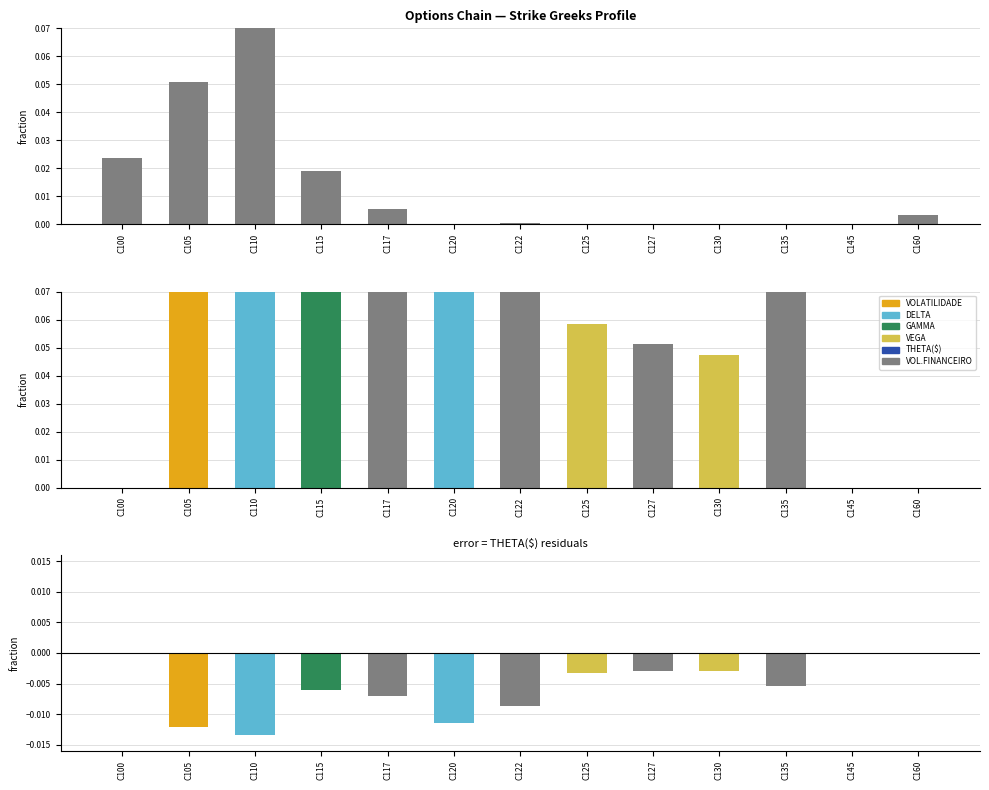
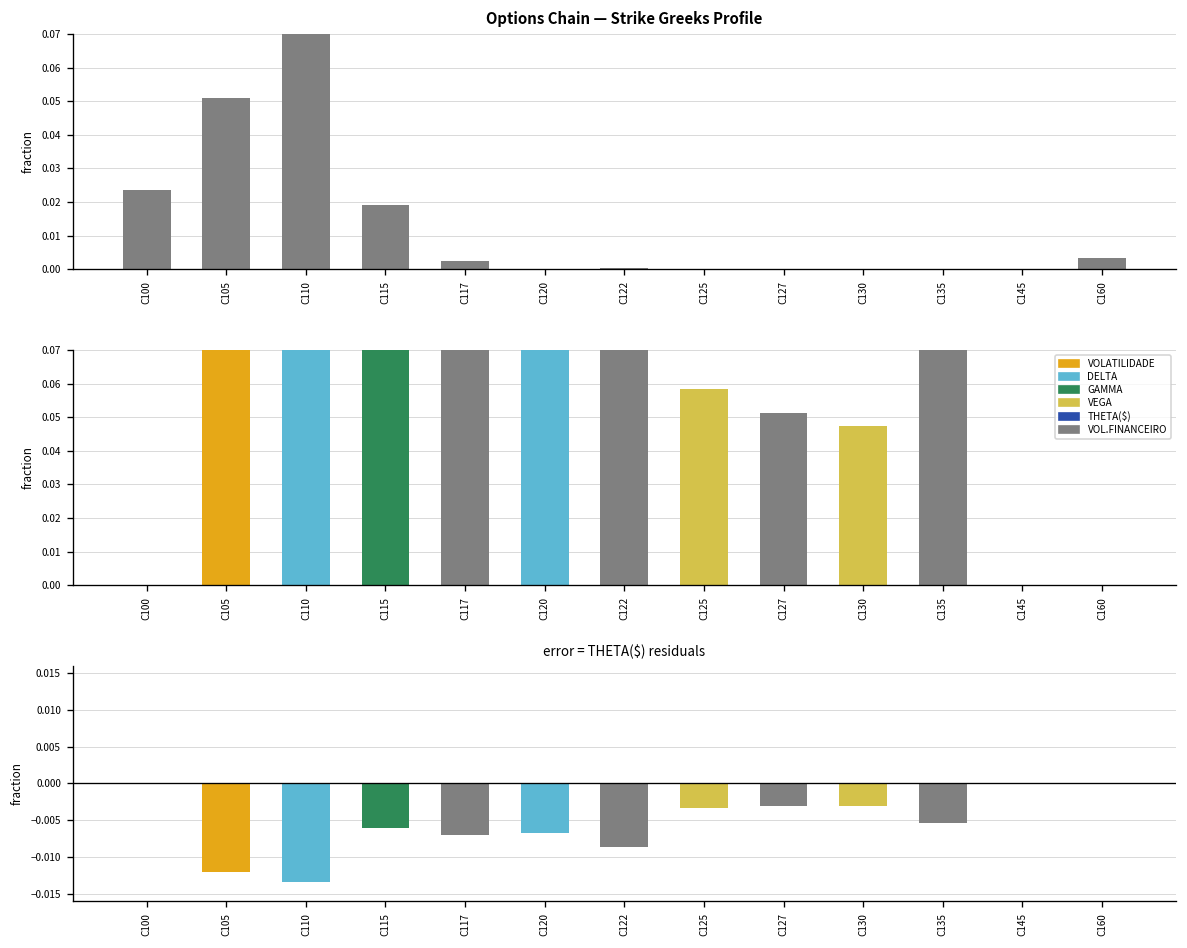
  {
    "Options Chain — Strike Greeks Profile": {
      "C100": 0.024,
      "C105": 0.051,
      "C110": 0.070,
      "C115": 0.019,
-     "C117": 0.006,
+     "C117": 0.003,
      "C160": 0.003
    },
    "error = THETA($) residuals": {
      "C100": 0.000,
      "C105": -0.012,
      "C110": -0.013,
      "C115": -0.006,
      "C117": -0.007,
-     "C120": -0.011,
+     "C120": -0.007,
      "C122": -0.009,
      "C125": -0.003,
      "C127": -0.003,
      "C130": -0.003,
      "C135": -0.005,
      "C145": 0.000,
      "C160": 0.000
    }
  }
